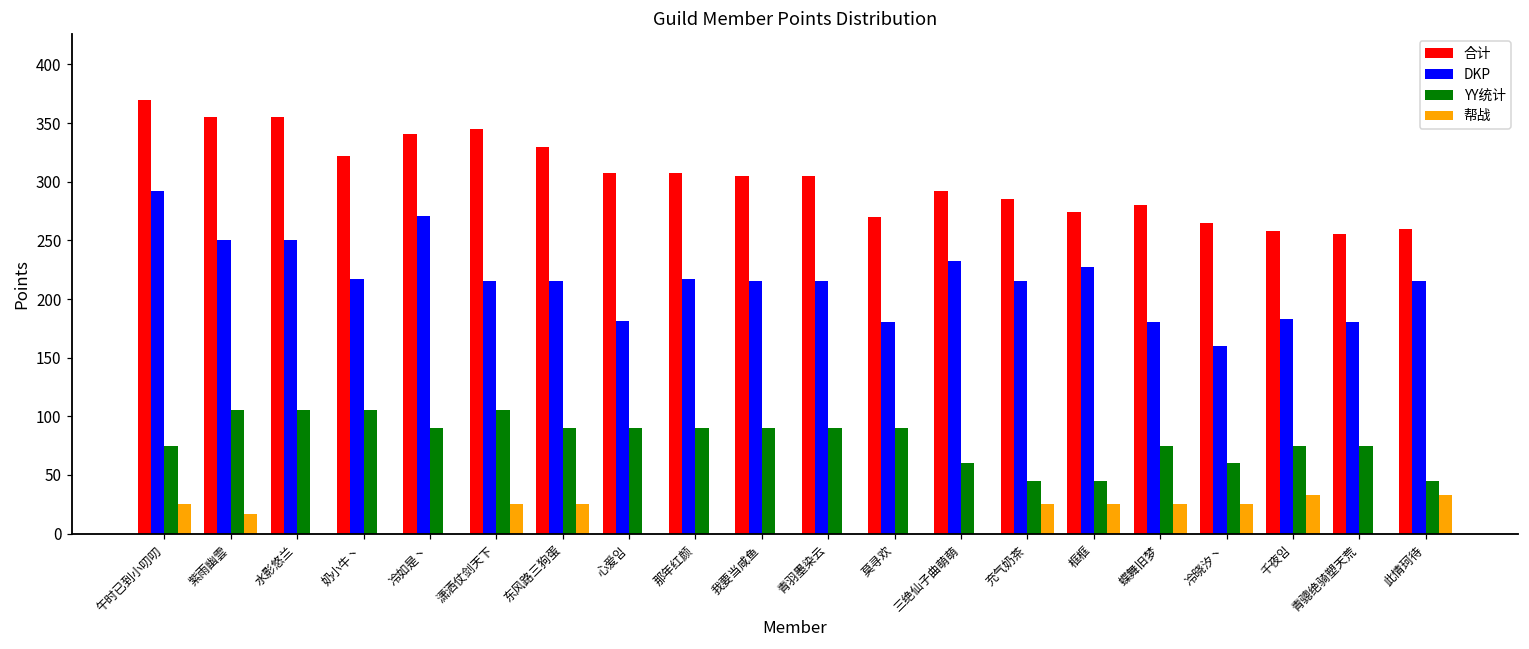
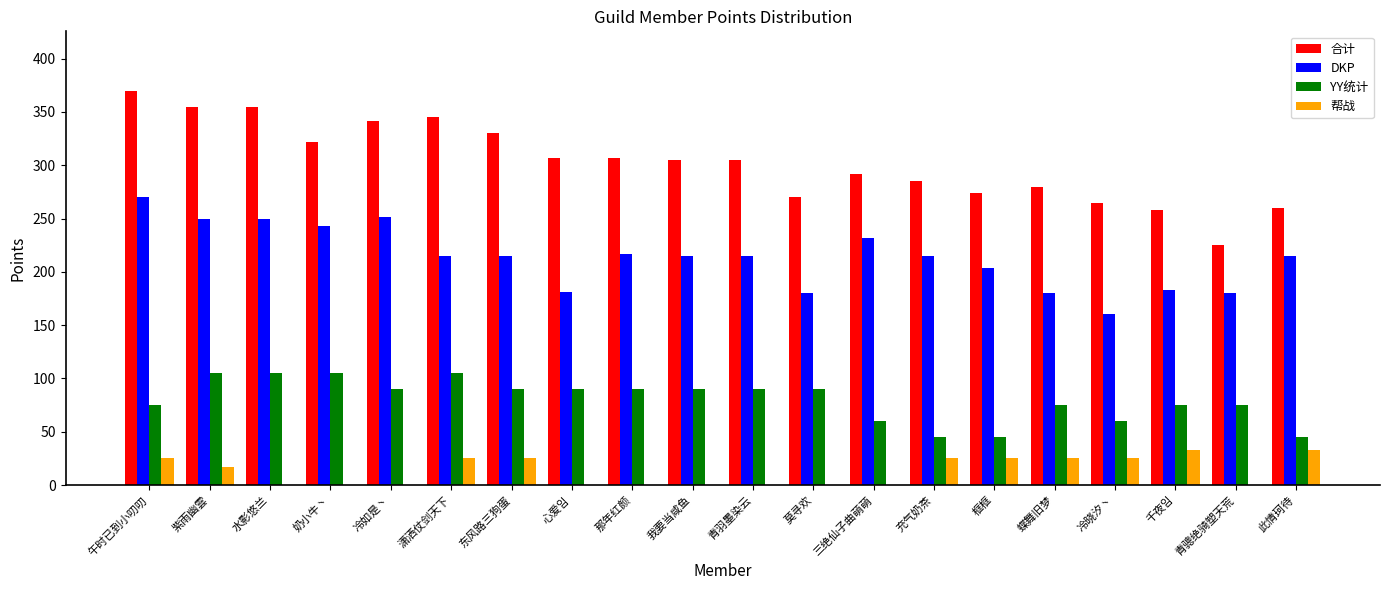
  {
    "合计": {
      "午时已到小叨叨": 370,
      "紫雨幽雲": 355,
      "水影悠兰": 355,
      "奶小牛丶": 322,
      "冷如是丶": 341,
      "潇洒仗剑天下": 345,
      "东风路三狗蛋": 330,
      "心爱임": 307,
      "那年红颜": 307,
      "我要当咸鱼": 305,
      "青羽墨染云": 305,
      "莫寻欢": 270,
      "三绝仙子曲萌萌": 292,
      "充气奶茶": 285,
      "框框": 274,
      "蝶舞旧梦": 280,
      "冷晓汐丶": 265,
      "千夜임": 258,
-     "青骢绝骑塑天荒": 255,
+     "青骢绝骑塑天荒": 225,
      "此情珂待": 260
    },
    "DKP": {
-     "午时已到小叨叨": 292,
+     "午时已到小叨叨": 270,
      "紫雨幽雲": 250,
      "水影悠兰": 250,
-     "奶小牛丶": 217,
-     "冷如是丶": 271,
+     "奶小牛丶": 243,
+     "冷如是丶": 251,
      "潇洒仗剑天下": 215,
      "东风路三狗蛋": 215,
      "心爱임": 181,
      "那年红颜": 217,
      "我要当咸鱼": 215,
      "青羽墨染云": 215,
      "莫寻欢": 180,
      "三绝仙子曲萌萌": 232,
      "充气奶茶": 215,
-     "框框": 227,
+     "框框": 204,
      "蝶舞旧梦": 180,
      "冷晓汐丶": 160,
      "千夜임": 183,
      "青骢绝骑塑天荒": 180,
      "此情珂待": 215
    },
    "YY统计": {
      "午时已到小叨叨": 75,
      "紫雨幽雲": 105,
      "水影悠兰": 105,
      "奶小牛丶": 105,
      "冷如是丶": 90,
      "潇洒仗剑天下": 105,
      "东风路三狗蛋": 90,
      "心爱임": 90,
      "那年红颜": 90,
      "我要当咸鱼": 90,
      "青羽墨染云": 90,
      "莫寻欢": 90,
      "三绝仙子曲萌萌": 60,
      "充气奶茶": 45,
      "框框": 45,
      "蝶舞旧梦": 75,
      "冷晓汐丶": 60,
      "千夜임": 75,
      "青骢绝骑塑天荒": 75,
      "此情珂待": 45
    },
    "帮战": {
      "午时已到小叨叨": 25,
      "紫雨幽雲": 17,
      "水影悠兰": 0,
      "奶小牛丶": 0,
      "冷如是丶": 0,
      "潇洒仗剑天下": 25,
      "东风路三狗蛋": 25,
      "心爱임": 0,
      "那年红颜": 0,
      "我要当咸鱼": 0,
      "青羽墨染云": 0,
      "莫寻欢": 0,
      "三绝仙子曲萌萌": 0,
      "充气奶茶": 25,
      "框框": 25,
      "蝶舞旧梦": 25,
      "冷晓汐丶": 25,
      "千夜임": 33,
      "青骢绝骑塑天荒": 0,
      "此情珂待": 33
    }
  }
